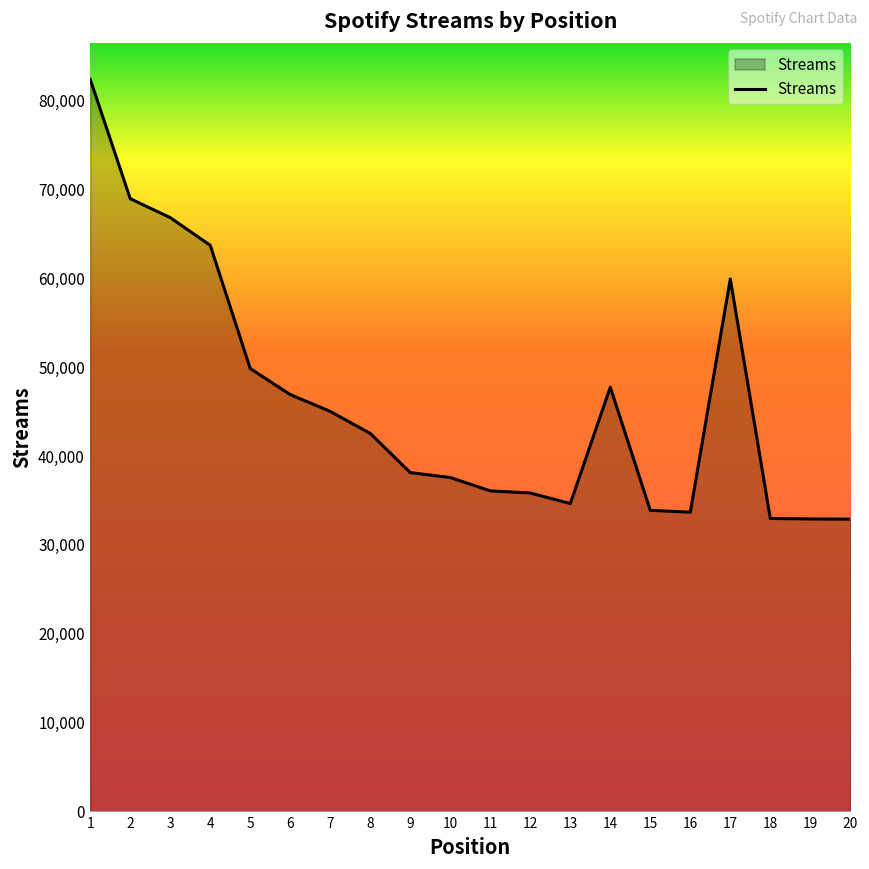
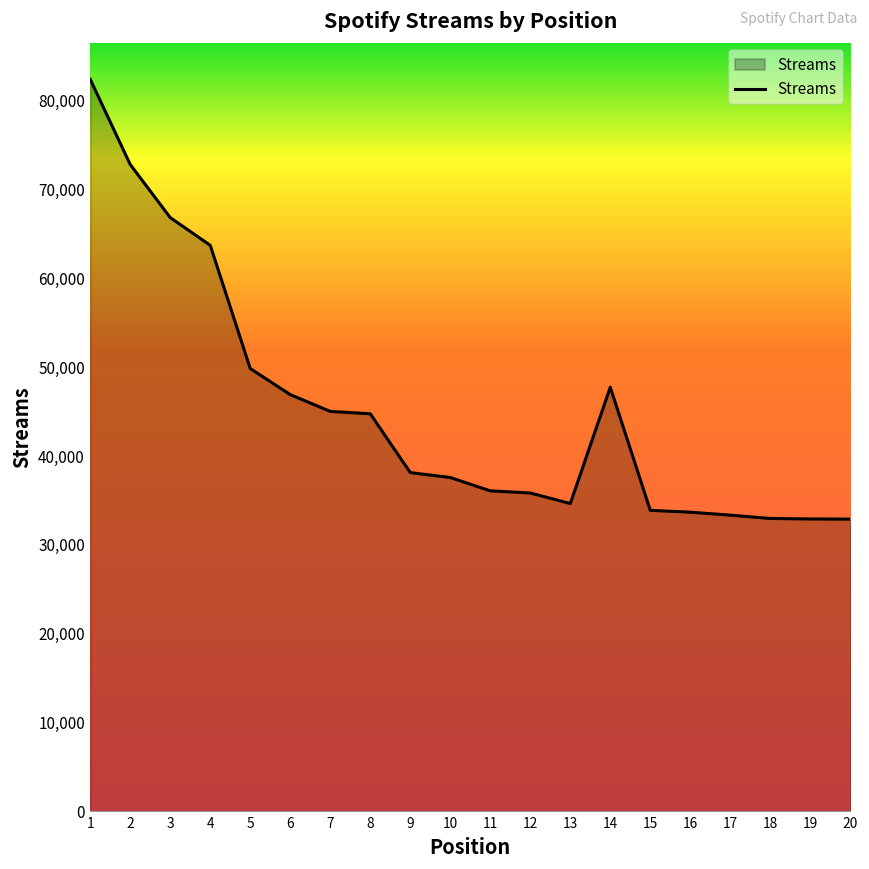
  {
    "1": "82,000",
-   "2": "69,000",
+   "2": "73,000",
    "3": "67,000",
    "4": "64,000",
    "5": "50,000",
    "6": "47,000",
    "7": "45,000",
-   "8": "43,000",
+   "8": "45,000",
    "9": "38,000",
    "10": "38,000",
    "11": "36,000",
    "12": "36,000",
    "13": "35,000",
    "14": "48,000",
    "15": "34,000",
    "16": "34,000",
-   "17": "60,000",
+   "17": "33,000",
    "18": "33,000",
    "19": "33,000",
    "20": "33,000"
  }
